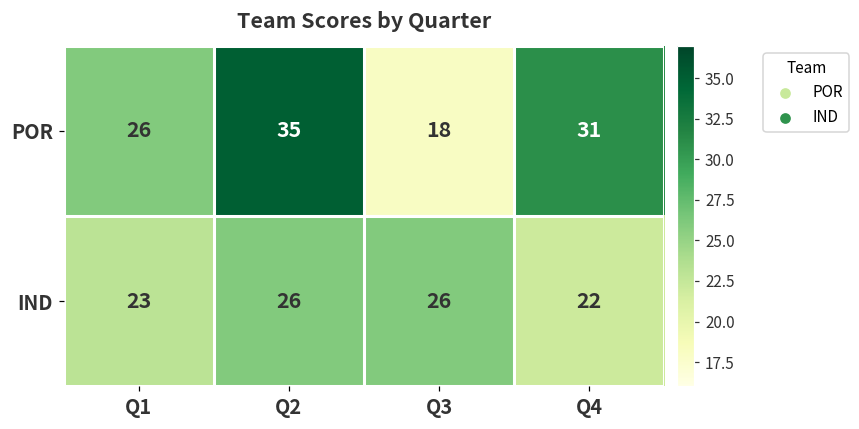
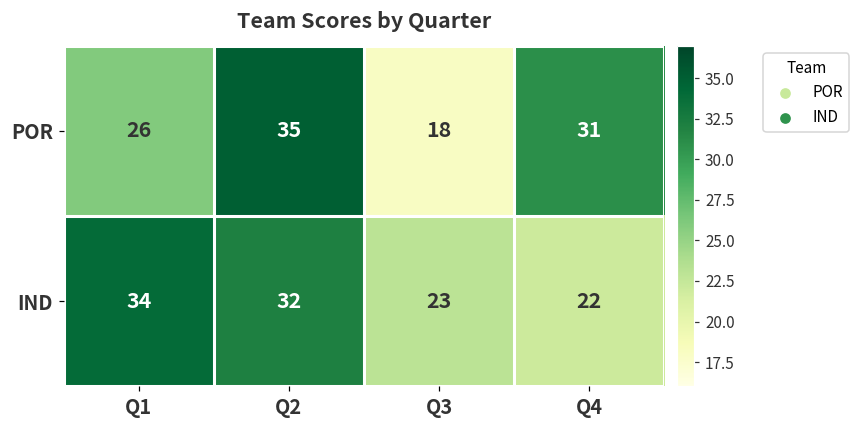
  {
    "POR": {
      "Q1": 26,
      "Q2": 35,
      "Q3": 18,
      "Q4": 31
    },
    "IND": {
-     "Q1": 23,
-     "Q2": 26,
-     "Q3": 26,
+     "Q1": 34,
+     "Q2": 32,
+     "Q3": 23,
      "Q4": 22
    }
  }
